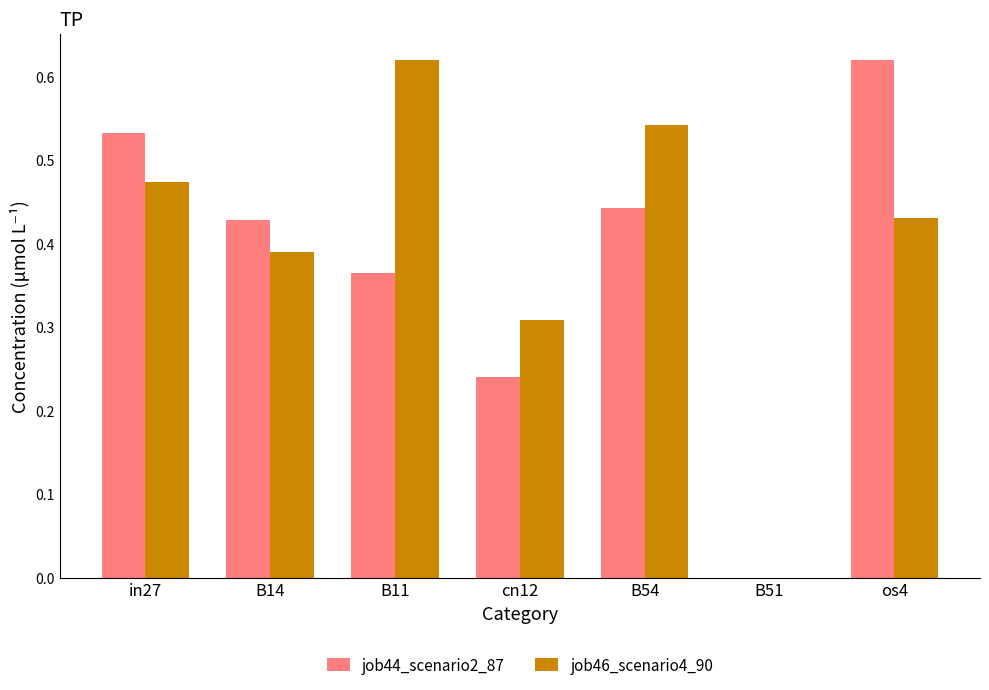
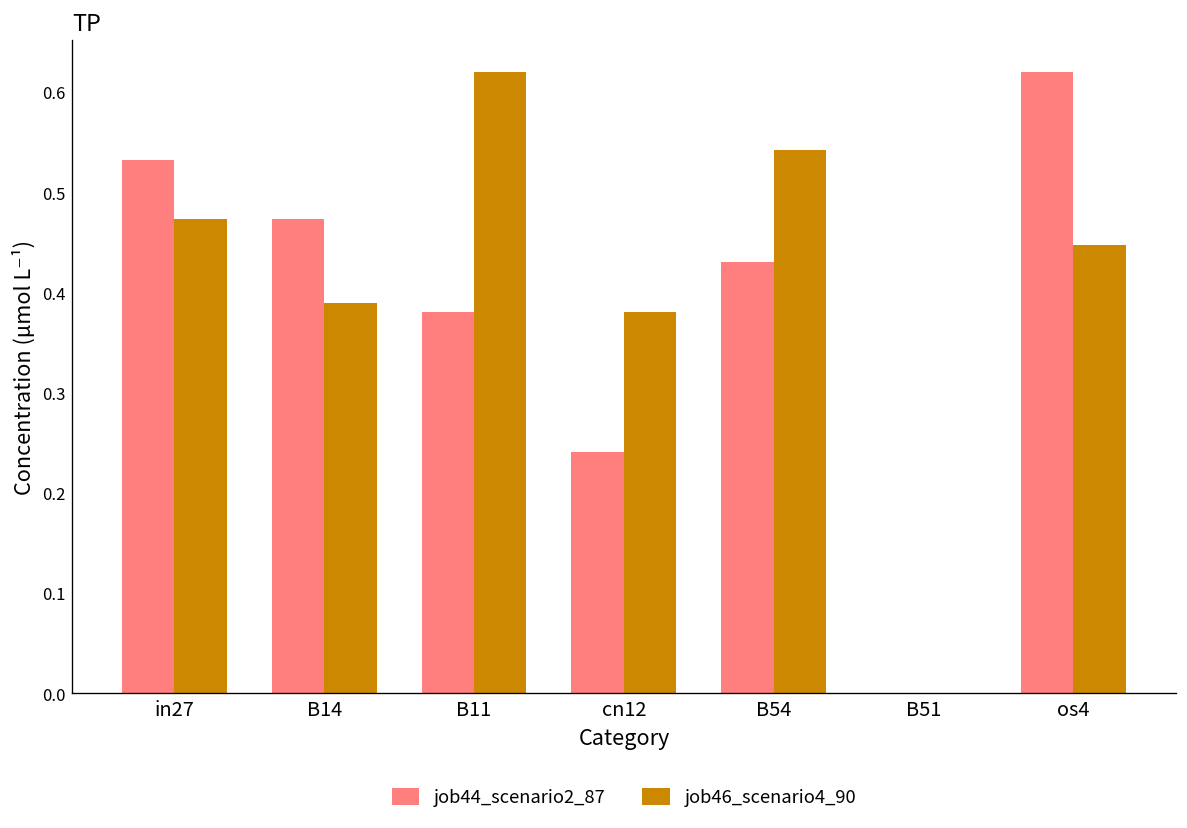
  {
    "job44_scenario2_87": {
      "in27": 0.53,
-     "B14": 0.43,
-     "B11": 0.37,
+     "B14": 0.47,
+     "B11": 0.38,
      "cn12": 0.24,
-     "B54": 0.44,
+     "B54": 0.43,
      "B51": 0.00,
      "os4": 0.62
    },
    "job46_scenario4_90": {
      "in27": 0.47,
      "B14": 0.39,
      "B11": 0.62,
-     "cn12": 0.31,
+     "cn12": 0.38,
      "B54": 0.54,
      "B51": 0.00,
-     "os4": 0.43
+     "os4": 0.45
    }
  }
